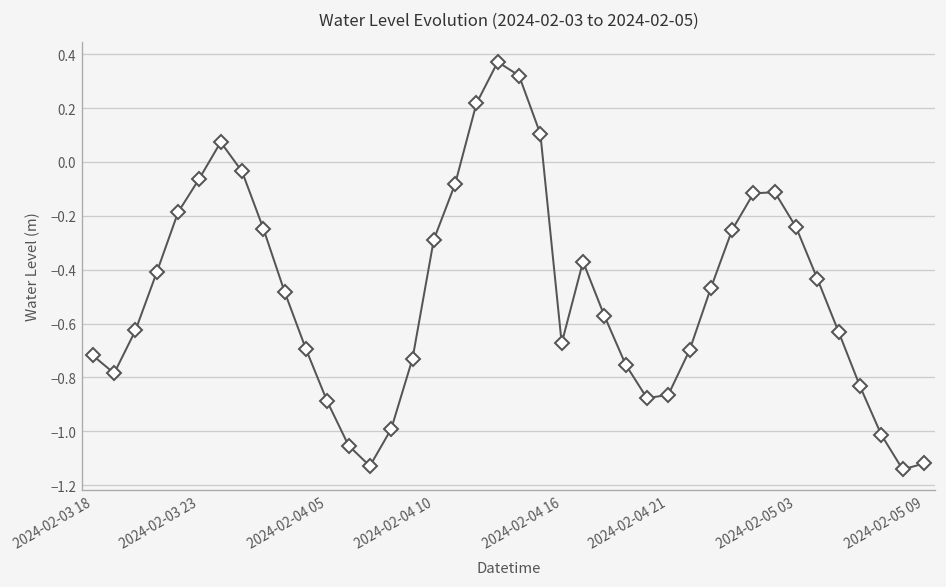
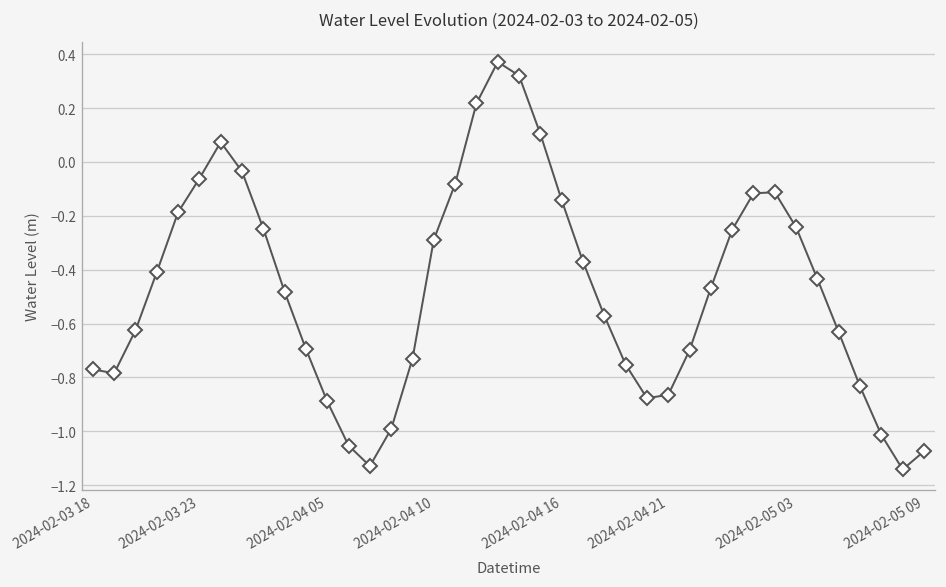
  {
-   "2024-02-03 18": -0.72,
+   "2024-02-03 18": -0.77,
    "2024-02-03 23": -0.06,
    "2024-02-04 05": -0.89,
    "2024-02-04 10": -0.29,
-   "2024-02-04 16": -0.67,
+   "2024-02-04 16": -0.14,
    "2024-02-04 21": -0.86,
    "2024-02-05 03": -0.24,
-   "2024-02-05 09": -1.12
+   "2024-02-05 09": -1.07
  }
